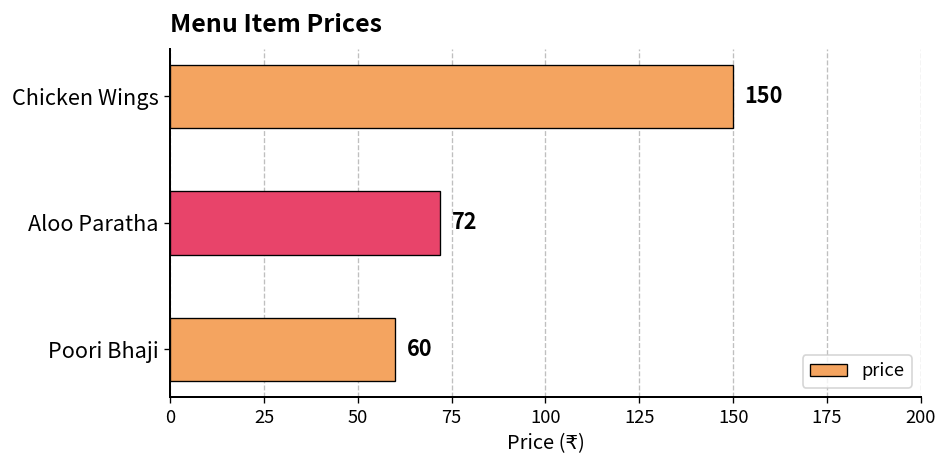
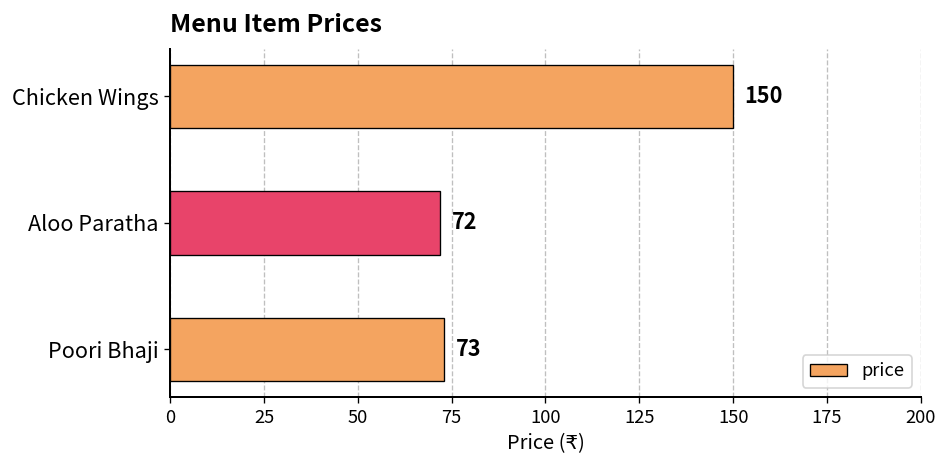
  {
    "Chicken Wings": 150,
    "Aloo Paratha": 72,
-   "Poori Bhaji": 60
+   "Poori Bhaji": 73
  }
